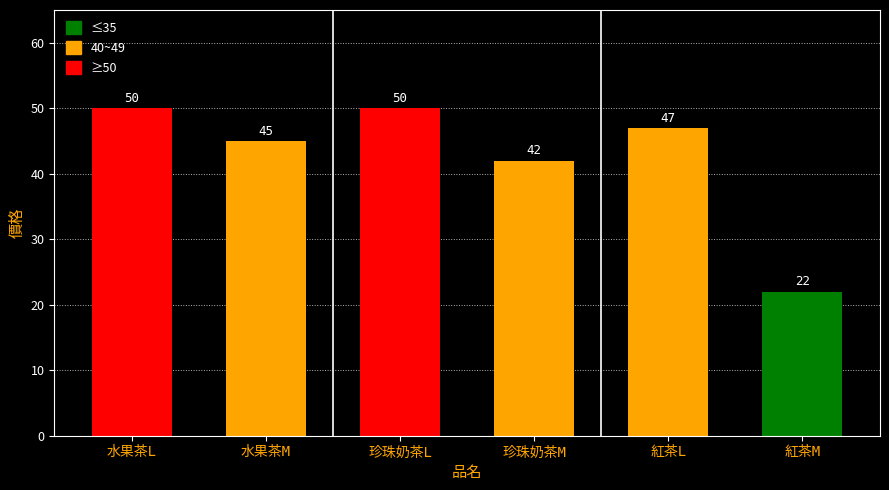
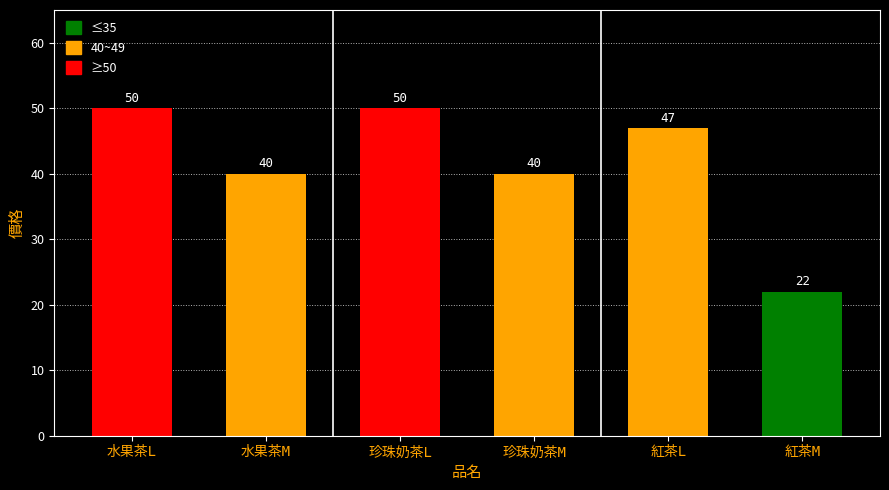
  {
    "水果茶L": 50,
-   "水果茶M": 45,
+   "水果茶M": 40,
    "珍珠奶茶L": 50,
-   "珍珠奶茶M": 42,
+   "珍珠奶茶M": 40,
    "紅茶L": 47,
    "紅茶M": 22
  }
